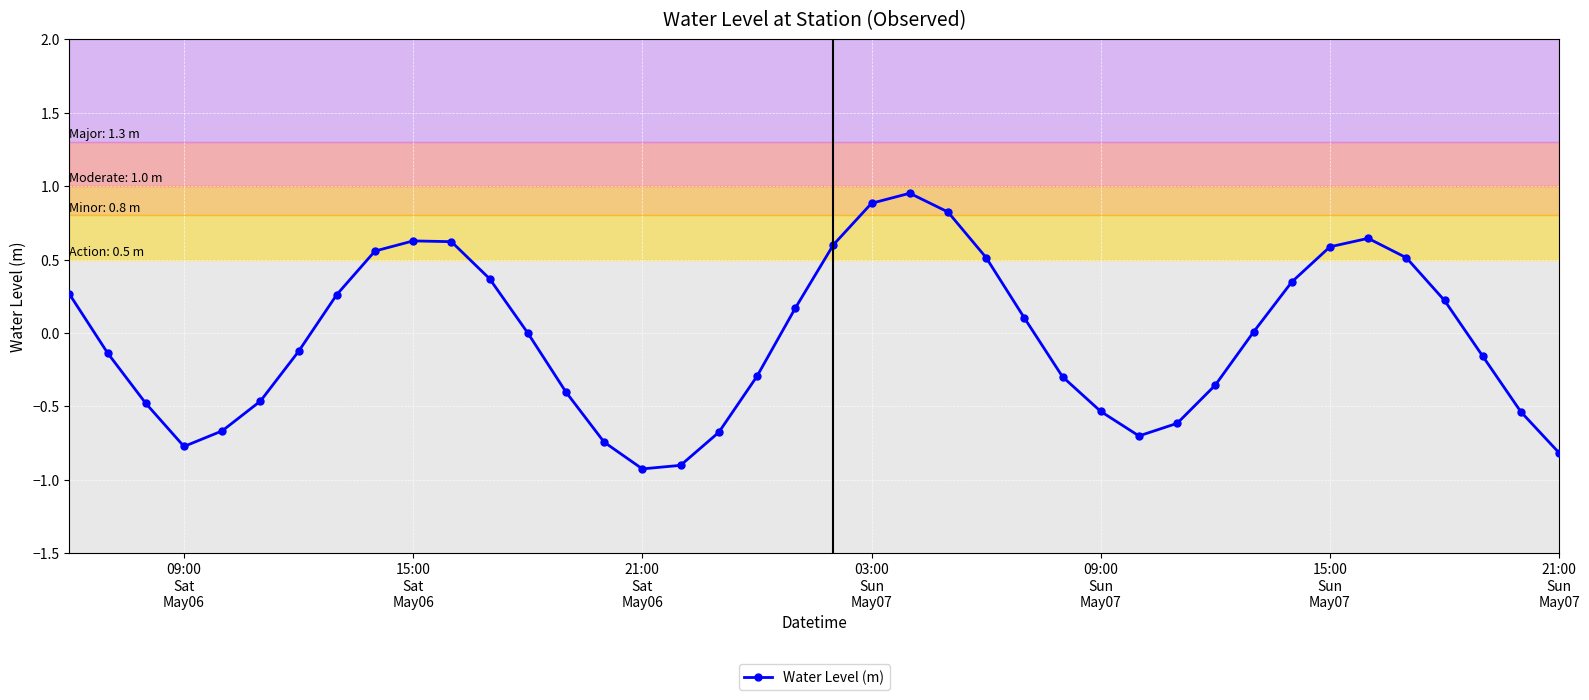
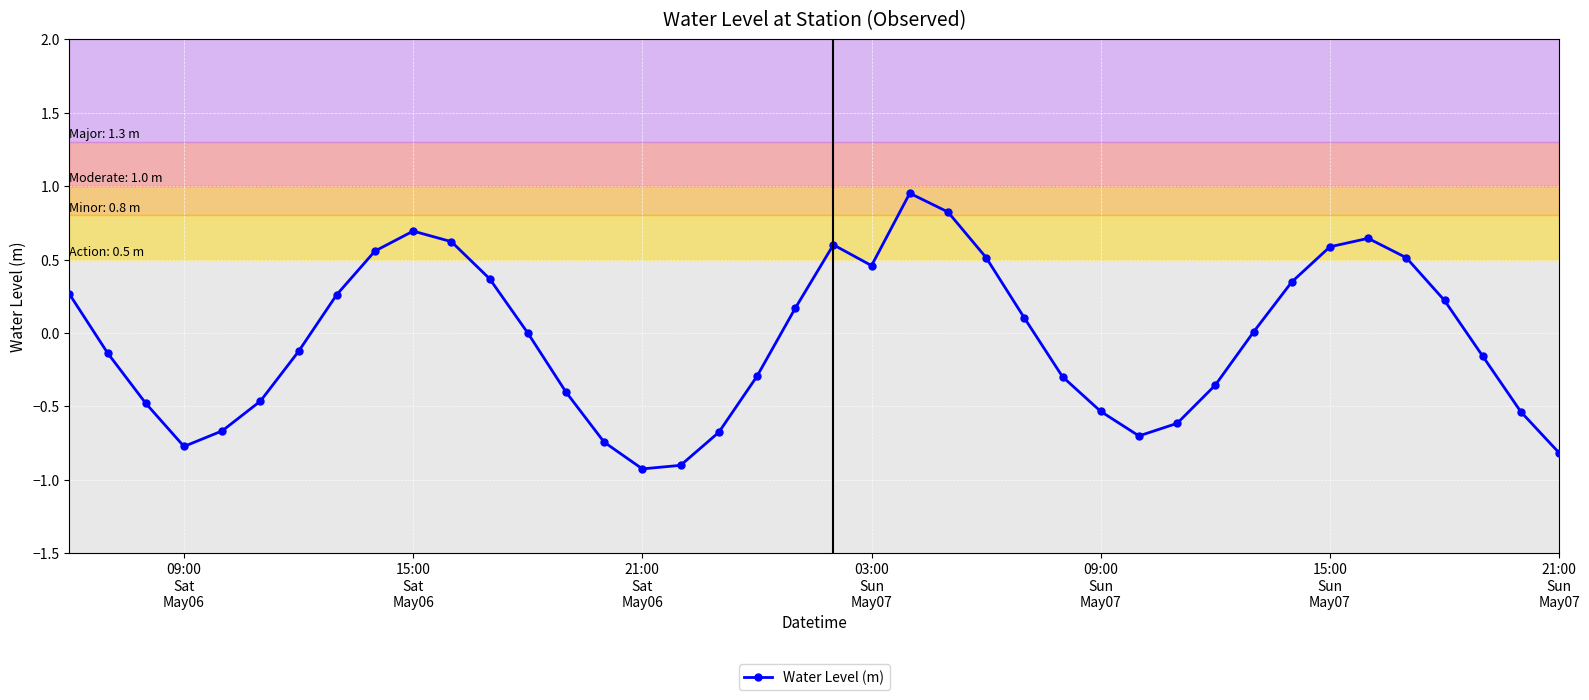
  {
    "09:00 Sat May06": -0.77,
-   "15:00 Sat May06": 0.63,
+   "15:00 Sat May06": 0.69,
    "21:00 Sat May06": -0.93,
-   "03:00 Sun May07": 0.88,
+   "03:00 Sun May07": 0.46,
    "09:00 Sun May07": -0.53,
    "15:00 Sun May07": 0.59,
    "21:00 Sun May07": -0.82
  }
